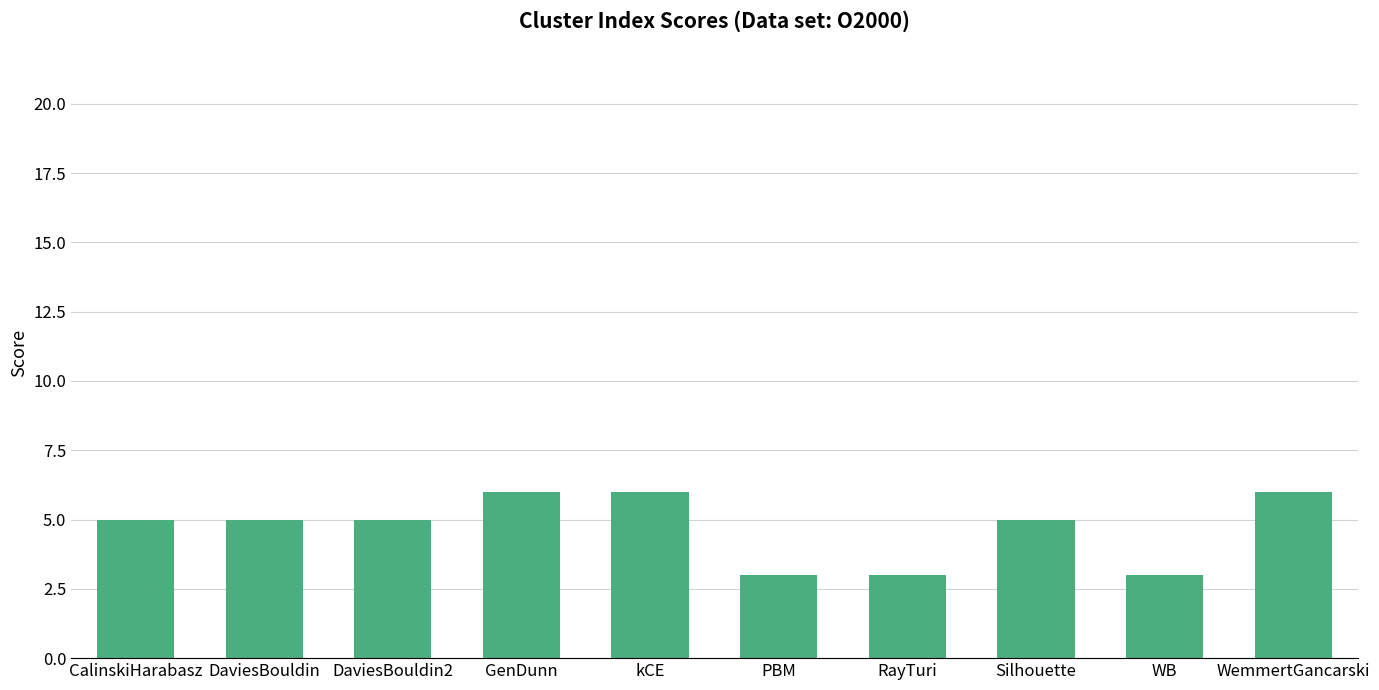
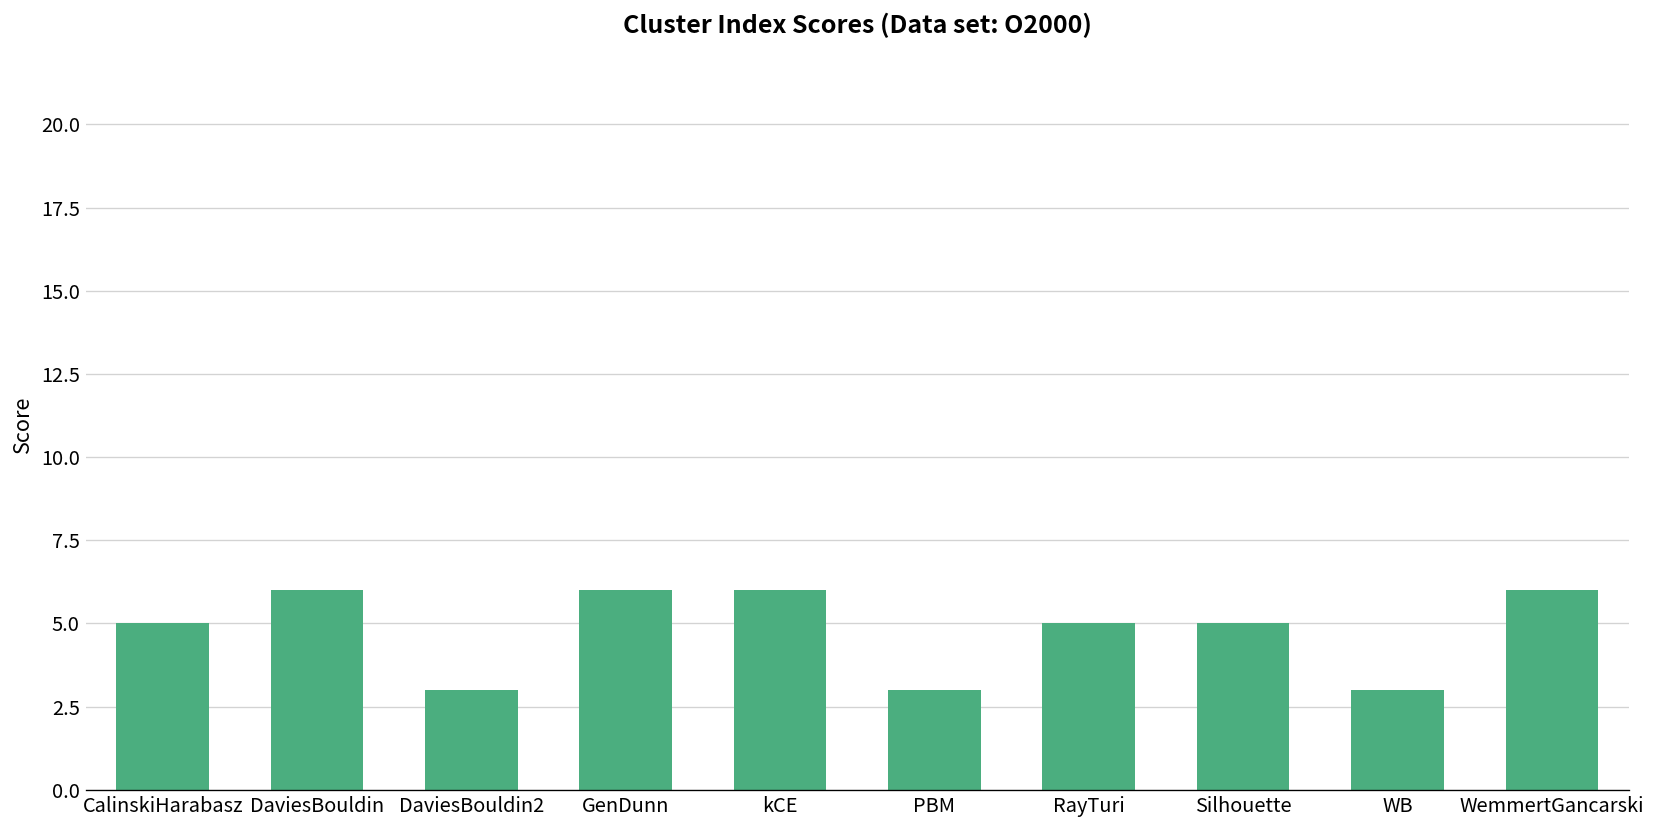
  {
    "CalinskiHarabasz": 5,
-   "DaviesBouldin": 5,
-   "DaviesBouldin2": 5,
+   "DaviesBouldin": 6,
+   "DaviesBouldin2": 3,
    "GenDunn": 6,
    "kCE": 6,
    "PBM": 3,
-   "RayTuri": 3,
+   "RayTuri": 5,
    "Silhouette": 5,
    "WB": 3,
    "WemmertGancarski": 6
  }
